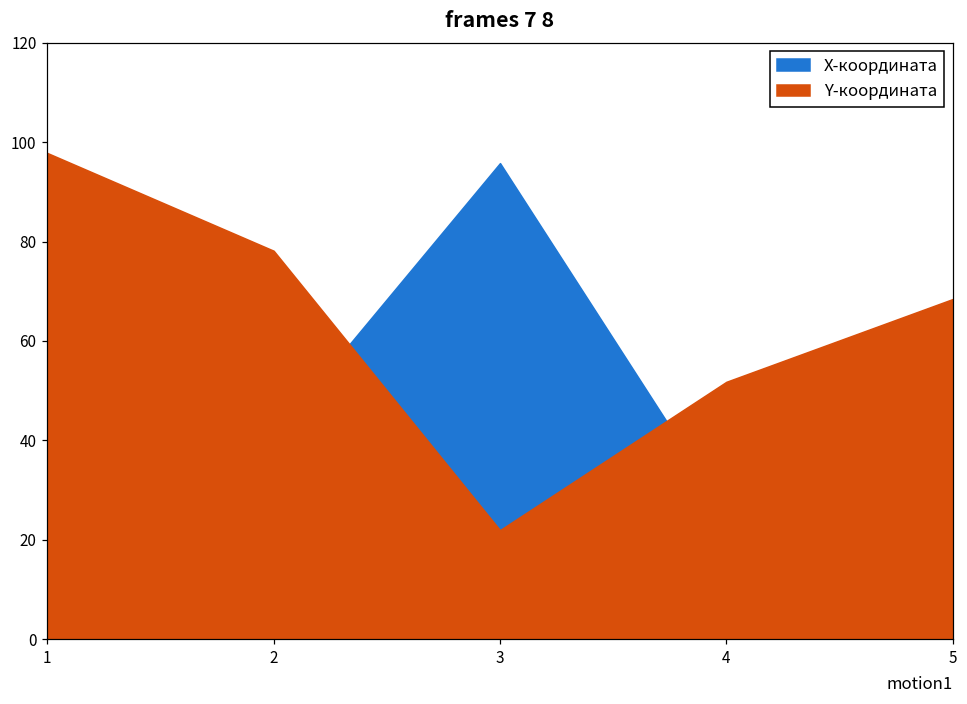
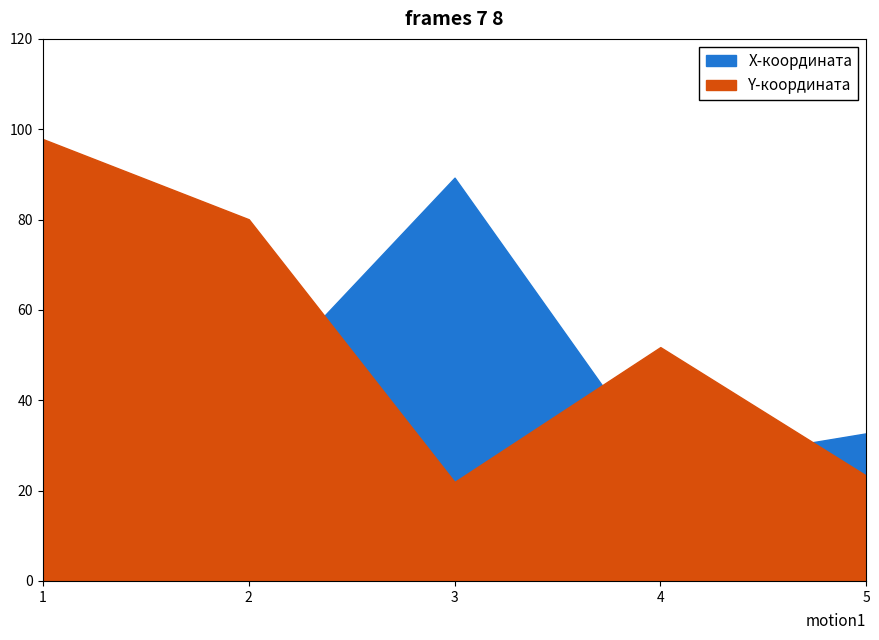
  {
    "X-координата": {
      "1": 43,
      "2": 41,
-     "3": 96,
+     "3": 89,
      "4": 25,
      "5": 33
    },
    "Y-координата": {
      "1": 98,
-     "2": 78,
+     "2": 80,
      "3": 22,
      "4": 52,
-     "5": 68
+     "5": 23
    }
  }
